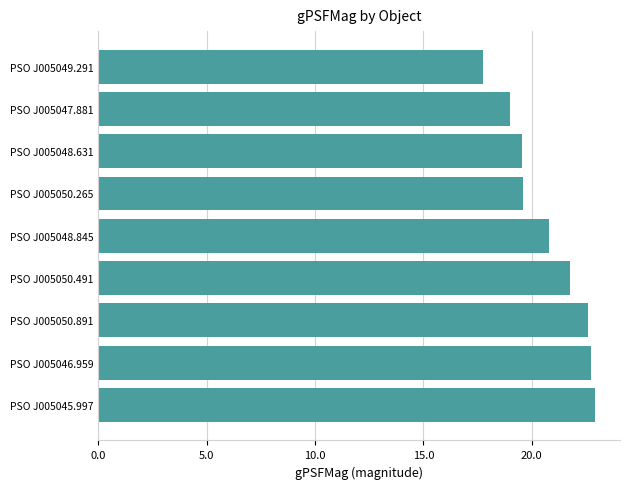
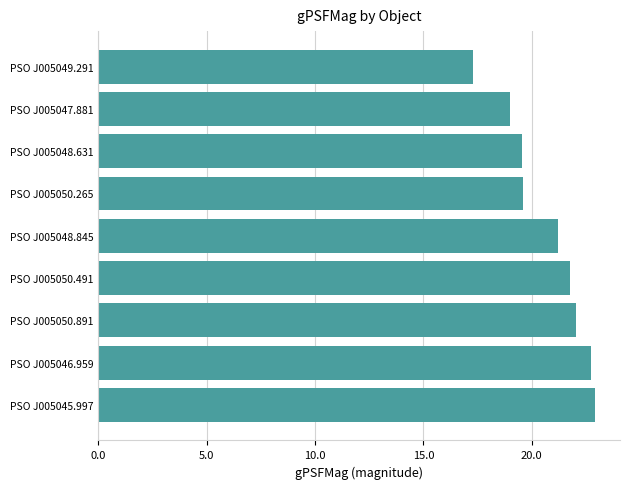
  {
-   "PSO J005049.291": 17.8,
+   "PSO J005049.291": 17.3,
    "PSO J005047.881": 19.0,
    "PSO J005048.631": 19.5,
    "PSO J005050.265": 19.6,
-   "PSO J005048.845": 20.8,
+   "PSO J005048.845": 21.2,
    "PSO J005050.491": 21.7,
-   "PSO J005050.891": 22.6,
+   "PSO J005050.891": 22.0,
    "PSO J005046.959": 22.7,
    "PSO J005045.997": 22.9
  }
